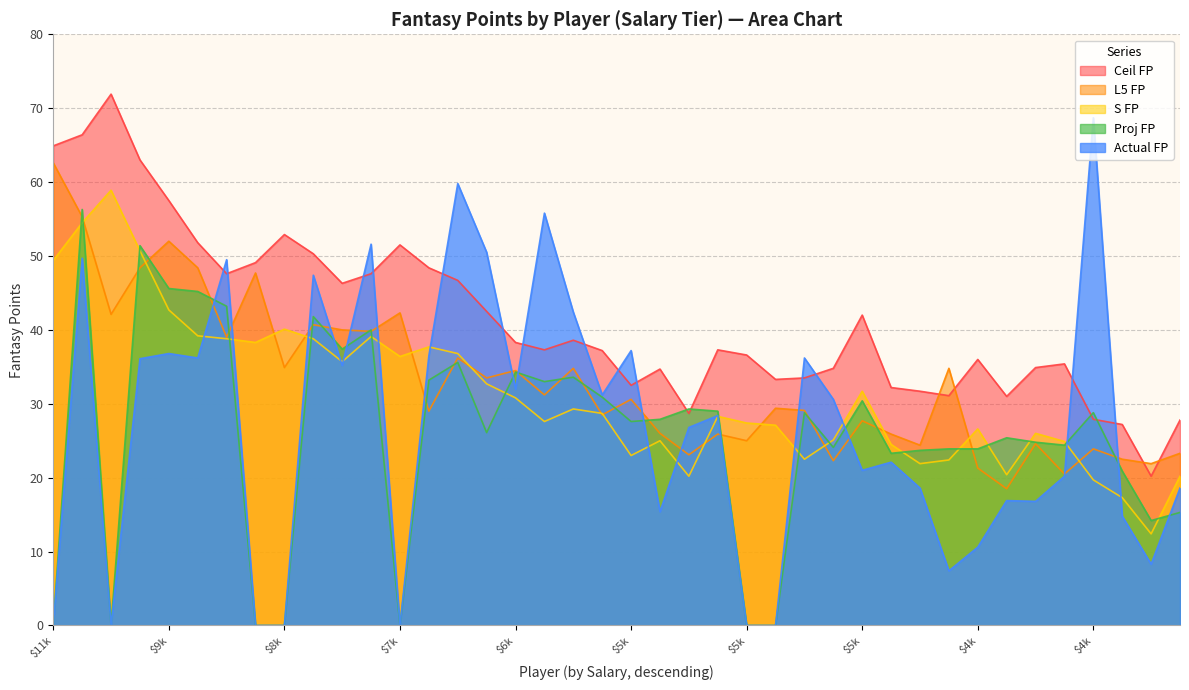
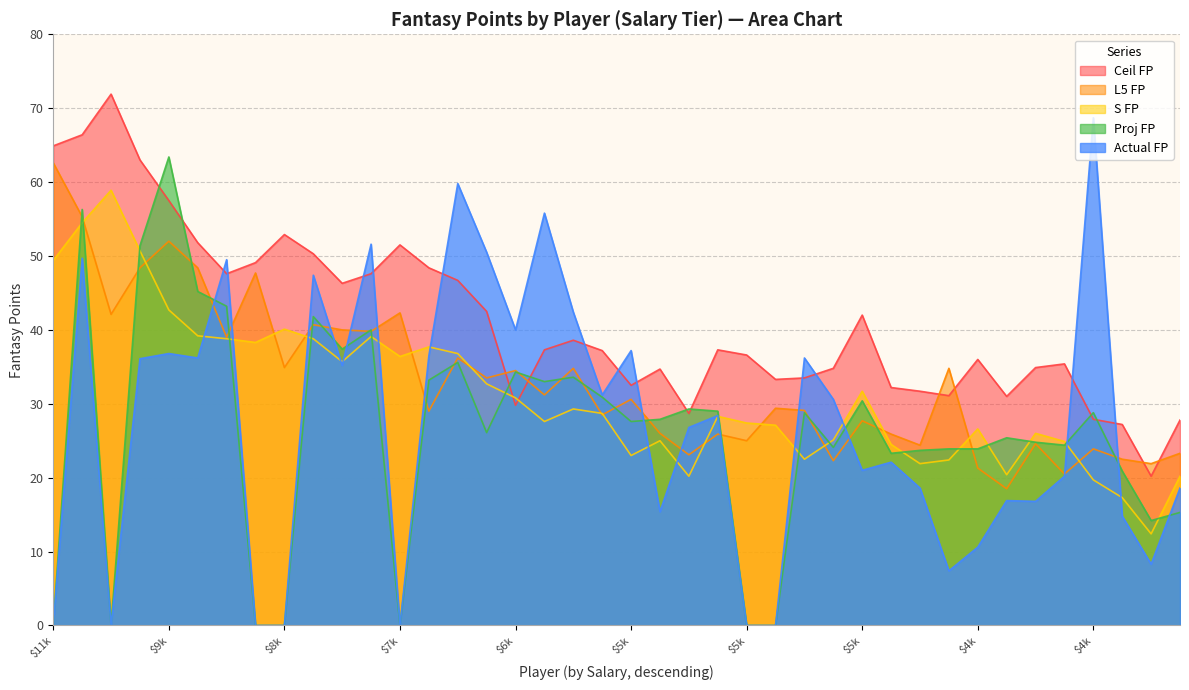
  {
    "Ceil FP": {
      "$11k": 65,
      "$9k": 58,
      "$8k": 53,
      "$7k": 52,
-     "$6k": 38
+     "$6k": 30
    },
    "Proj FP": {
-     "$9k": 46
+     "$9k": 63
    },
    "Actual FP": {
      "$9k": 37,
-     "$6k": 32
+     "$6k": 40
    }
  }
